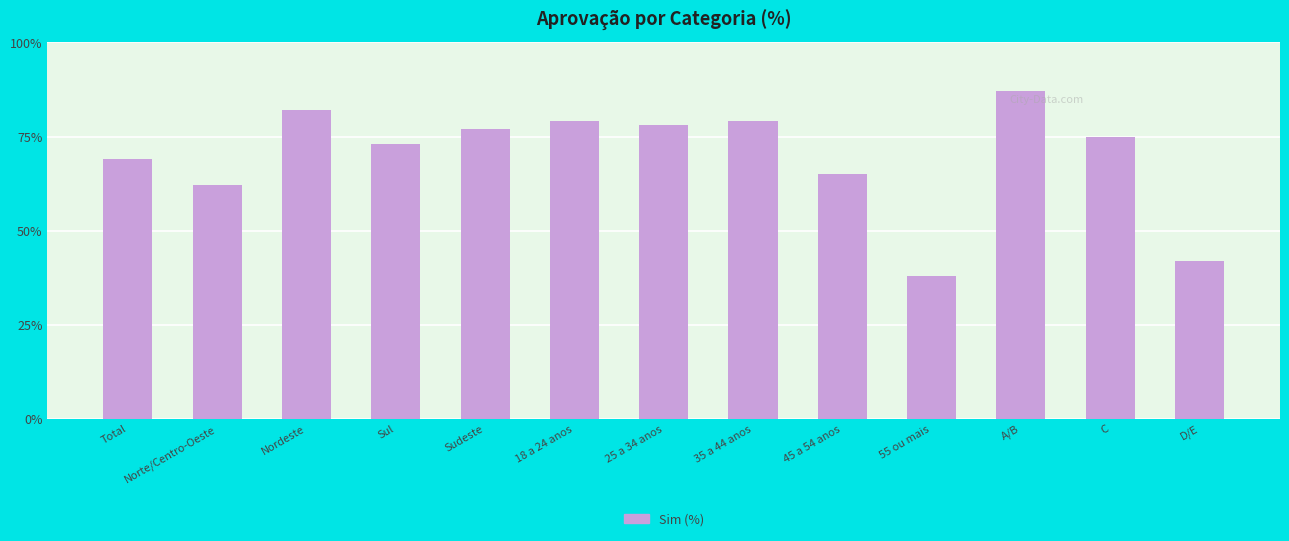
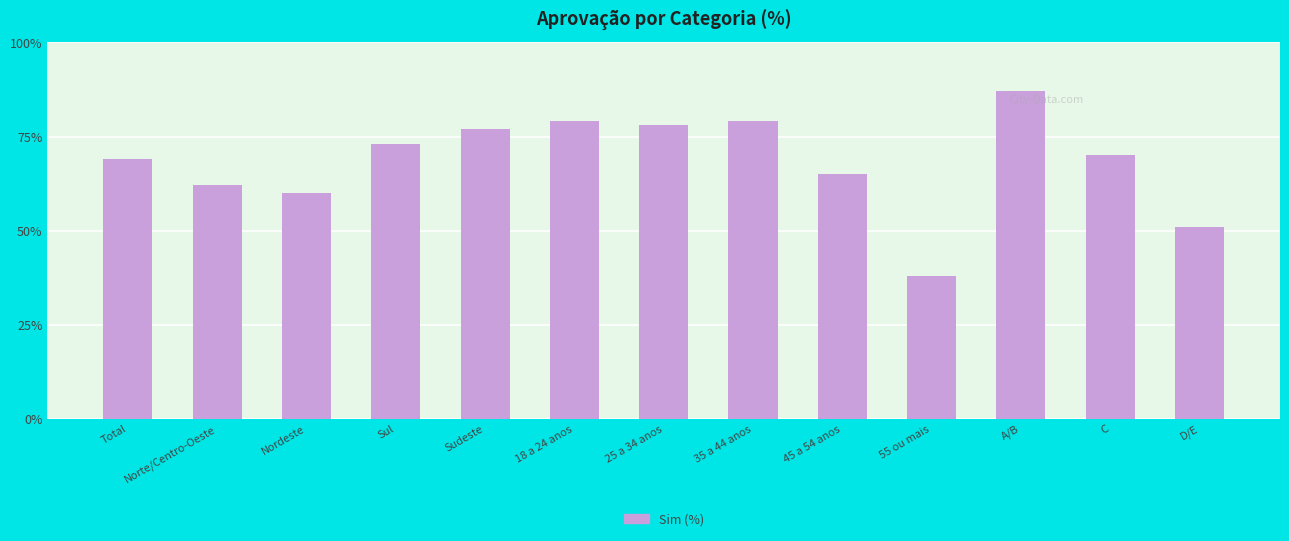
  {
    "Total": "69%",
    "Norte/Centro-Oeste": "62%",
-   "Nordeste": "82%",
+   "Nordeste": "60%",
    "Sul": "73%",
    "Sudeste": "77%",
    "18 a 24 anos": "79%",
    "25 a 34 anos": "78%",
    "35 a 44 anos": "79%",
    "45 a 54 anos": "65%",
    "55 ou mais": "38%",
    "A/B": "87%",
-   "C": "75%",
-   "D/E": "42%"
+   "C": "70%",
+   "D/E": "51%"
  }
